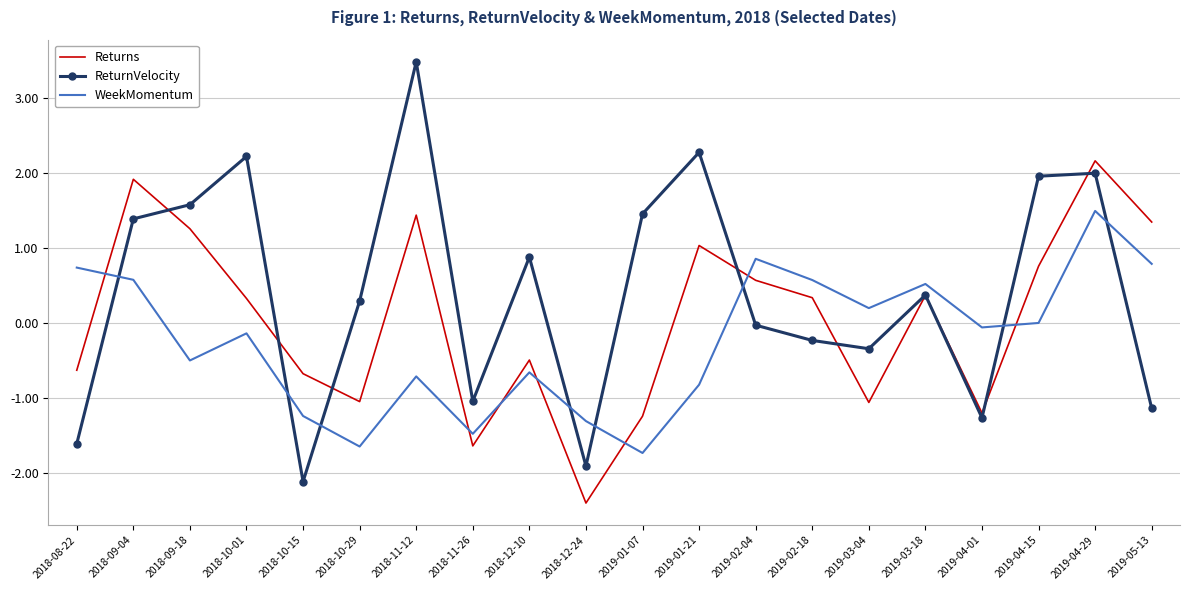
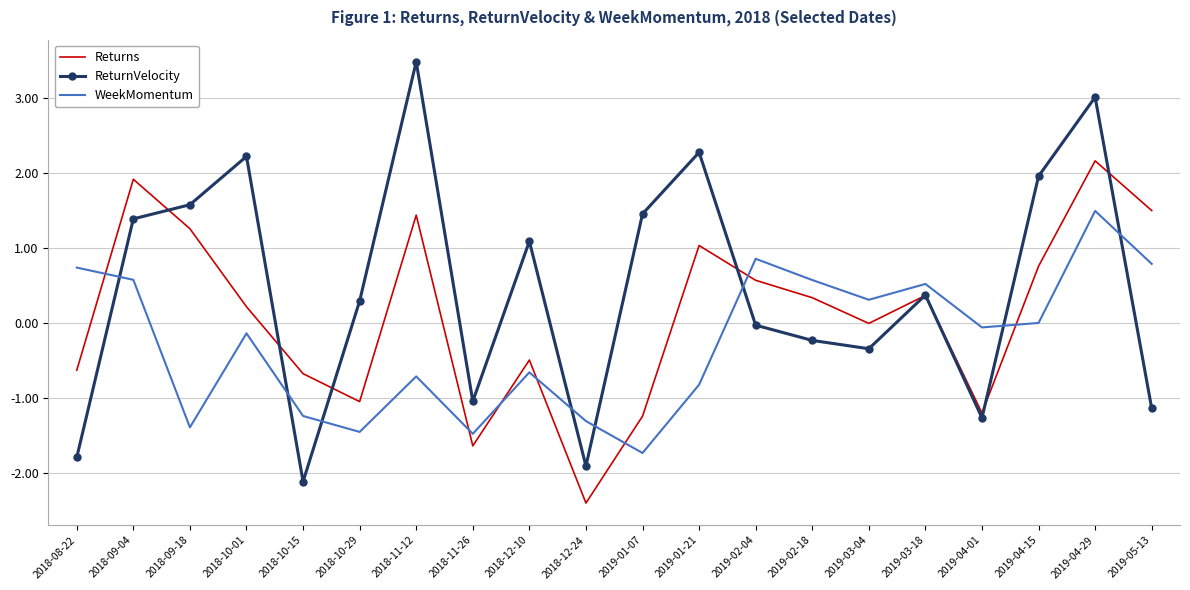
  {
    "Returns": {
      "2018-08-22": -0.6,
      "2018-09-04": 1.9,
      "2018-09-18": 1.3,
-     "2018-10-01": 0.3,
+     "2018-10-01": 0.2,
      "2018-10-15": -0.7,
      "2018-10-29": -1.0,
      "2018-11-12": 1.4,
      "2018-11-26": -1.6,
      "2018-12-10": -0.5,
      "2018-12-24": -2.4,
      "2019-01-07": -1.2,
      "2019-01-21": 1.0,
      "2019-02-04": 0.6,
      "2019-02-18": 0.3,
-     "2019-03-04": -1.1,
+     "2019-03-04": 0.0,
      "2019-04-01": -1.2,
      "2019-04-15": 0.8,
      "2019-04-29": 2.2,
-     "2019-05-13": 1.3
+     "2019-05-13": 1.5
    },
    "ReturnVelocity": {
-     "2018-08-22": -1.6,
+     "2018-08-22": -1.8,
      "2018-09-04": 1.4,
      "2018-09-18": 1.6,
      "2018-10-01": 2.2,
      "2018-10-15": -2.1,
      "2018-10-29": 0.3,
      "2018-11-12": 3.5,
      "2018-11-26": -1.0,
-     "2018-12-10": 0.9,
+     "2018-12-10": 1.1,
      "2018-12-24": -1.9,
      "2019-01-07": 1.5,
      "2019-01-21": 2.3,
      "2019-02-04": 0.0,
      "2019-02-18": -0.2,
      "2019-03-04": -0.3,
      "2019-04-01": -1.3,
      "2019-04-15": 2.0,
-     "2019-04-29": 2.0,
+     "2019-04-29": 3.0,
      "2019-05-13": -1.1
    },
    "WeekMomentum": {
      "2018-08-22": 0.7,
      "2018-09-04": 0.6,
-     "2018-09-18": -0.5,
+     "2018-09-18": -1.4,
      "2018-10-01": -0.1,
      "2018-10-15": -1.2,
-     "2018-10-29": -1.6,
+     "2018-10-29": -1.5,
      "2018-11-12": -0.7,
      "2018-11-26": -1.5,
      "2018-12-10": -0.7,
      "2018-12-24": -1.3,
      "2019-01-07": -1.7,
      "2019-01-21": -0.8,
      "2019-02-04": 0.9,
      "2019-02-18": 0.6,
-     "2019-03-04": 0.2,
+     "2019-03-04": 0.3,
      "2019-03-18": 0.5,
      "2019-04-01": -0.1,
      "2019-04-15": 0.0,
      "2019-04-29": 1.5,
      "2019-05-13": 0.8
    }
  }
